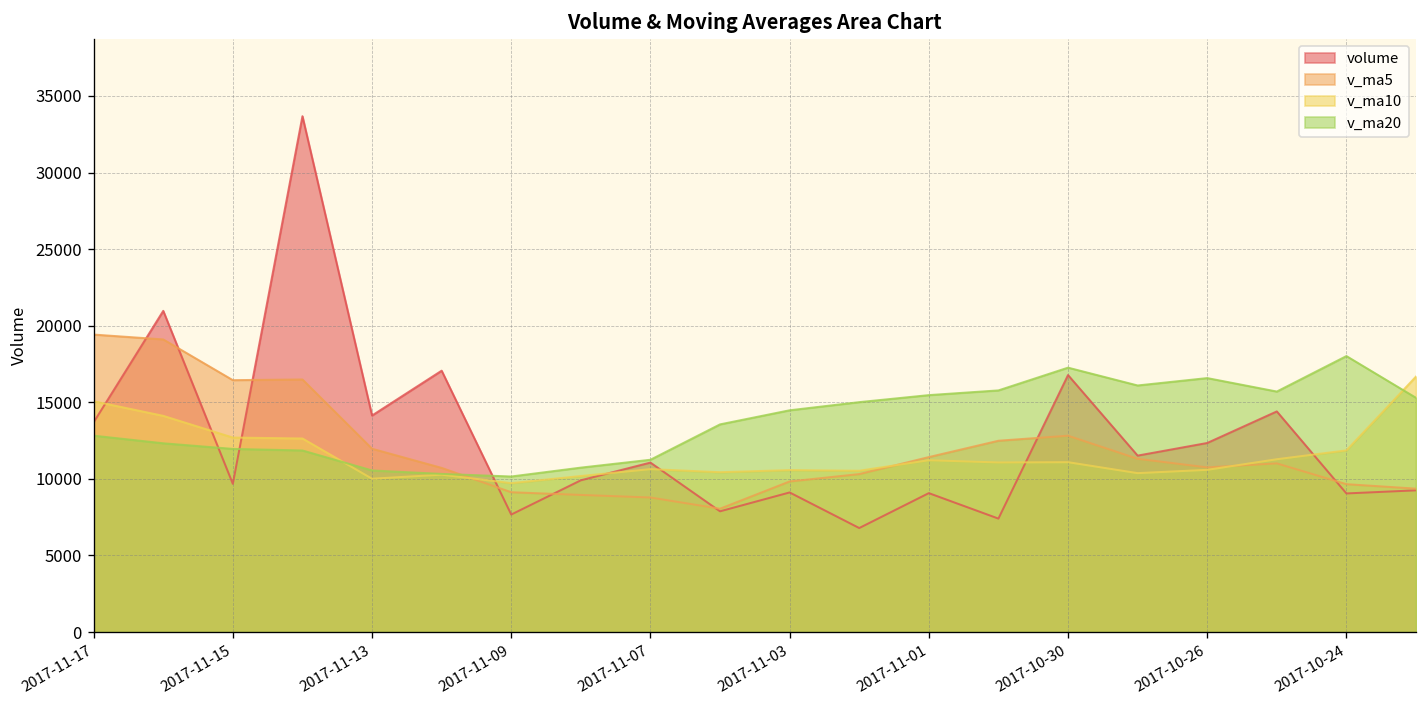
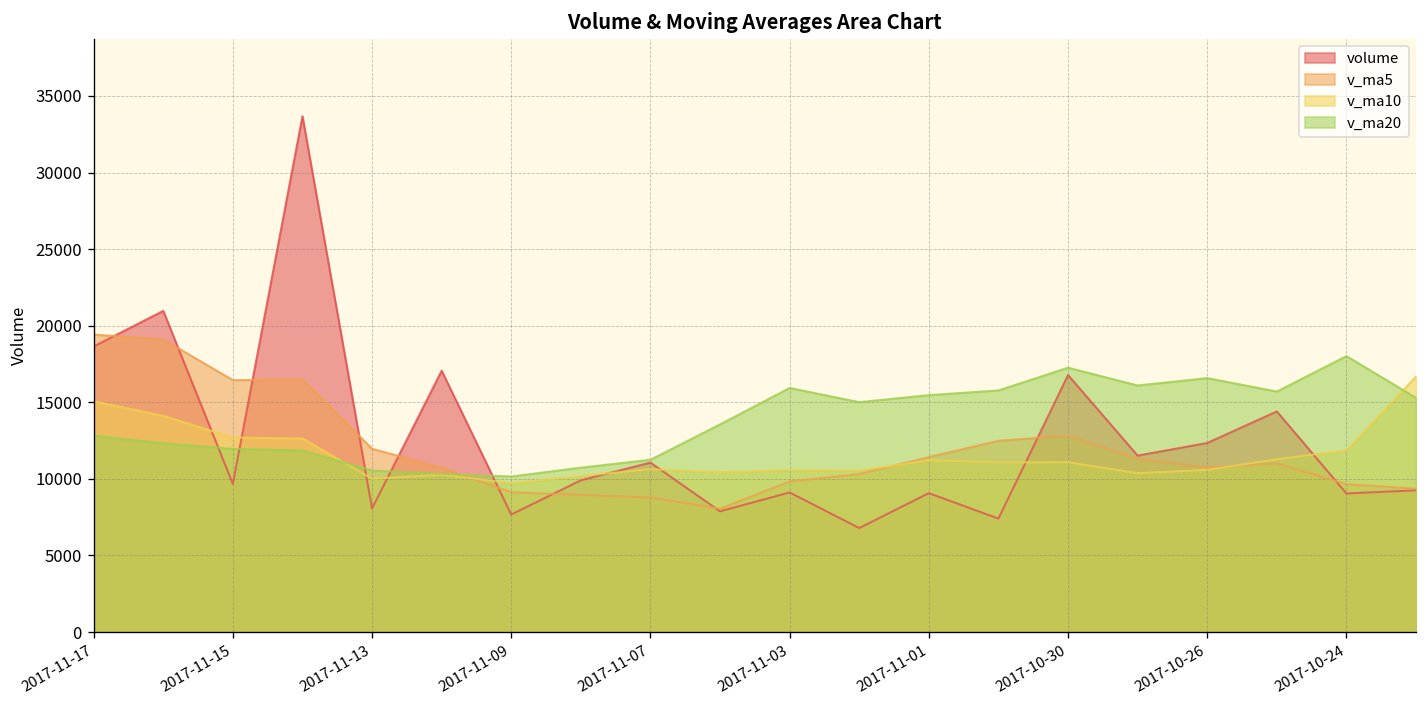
  {
    "volume": {
-     "2017-11-17": 13700,
+     "2017-11-17": 18600,
      "2017-11-15": 9700,
-     "2017-11-13": 14100,
+     "2017-11-13": 8100,
      "2017-11-09": 7700,
      "2017-11-03": 9100,
      "2017-11-01": 9100,
      "2017-10-30": 16800,
      "2017-10-26": 12300,
      "2017-10-24": 9000
    },
    "v_ma20": {
      "2017-11-17": 12800,
      "2017-11-15": 12000,
      "2017-11-13": 10600,
      "2017-11-09": 10200,
-     "2017-11-03": 14500,
+     "2017-11-03": 15900,
      "2017-11-01": 15500,
      "2017-10-30": 17300,
      "2017-10-26": 16600,
      "2017-10-24": 18000
    }
  }
